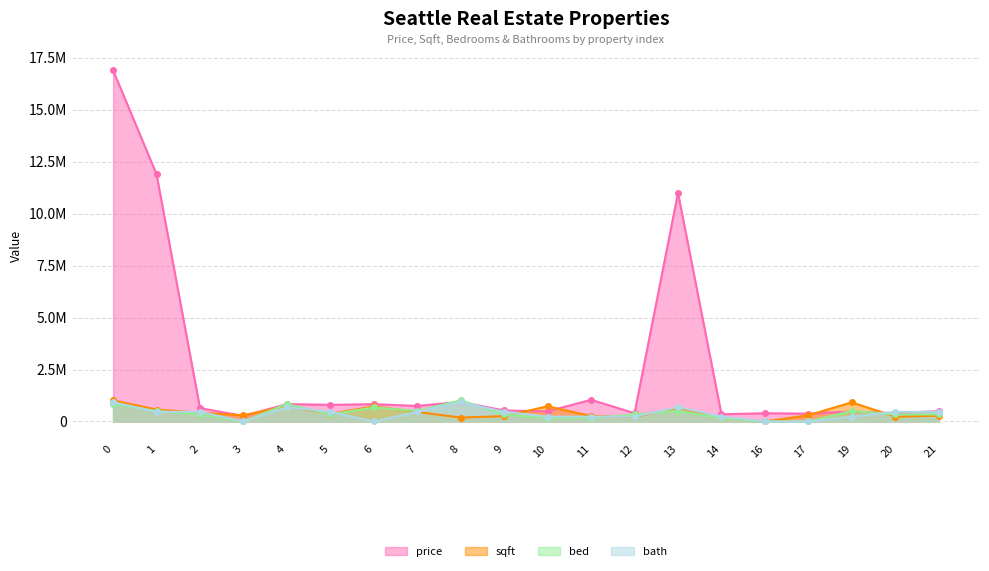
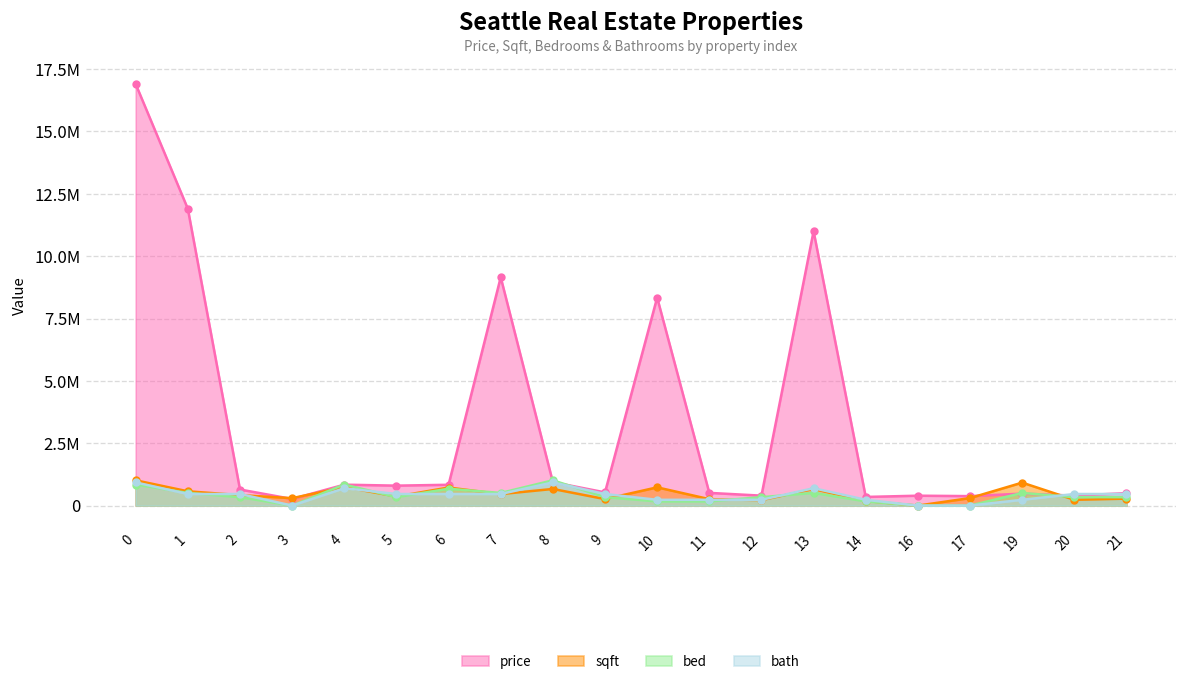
  {
    "price": {
      "0": 16900000,
      "1": 11900000,
      "2": 600000,
      "5": 800000,
-     "7": 700000,
-     "10": 500000,
-     "11": 1000000,
+     "7": 9200000,
+     "10": 8300000,
+     "11": 500000,
      "13": 11000000,
      "16": 400000
    },
    "sqft": {
-     "8": 200000,
+     "8": 700000,
      "10": 700000,
      "19": 900000
    },
    "bed": {
      "13": 500000
    },
    "bath": {
-     "6": 0,
+     "6": 500000,
      "19": 200000
    }
  }
